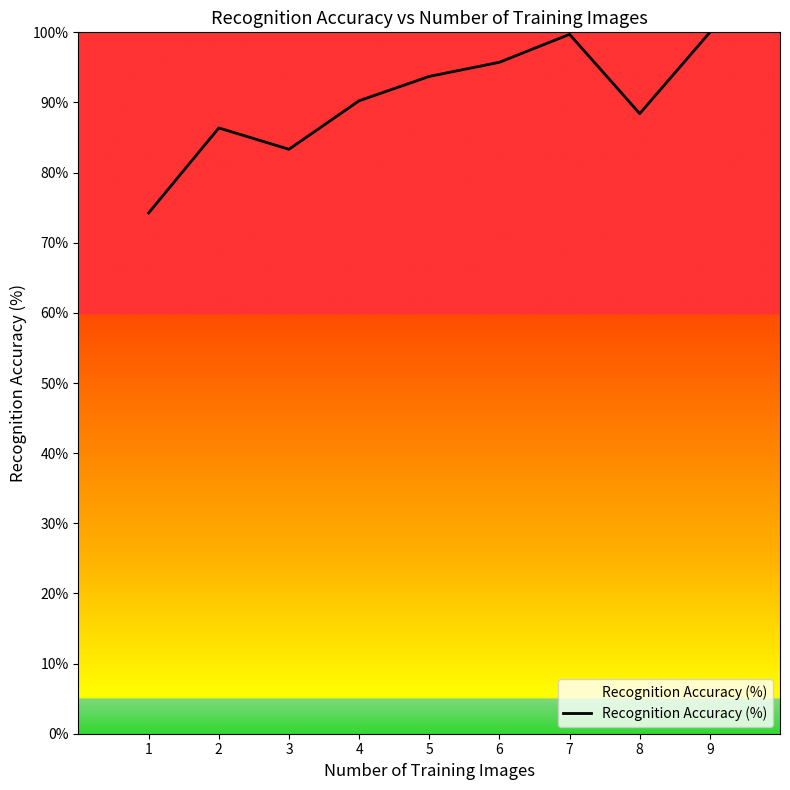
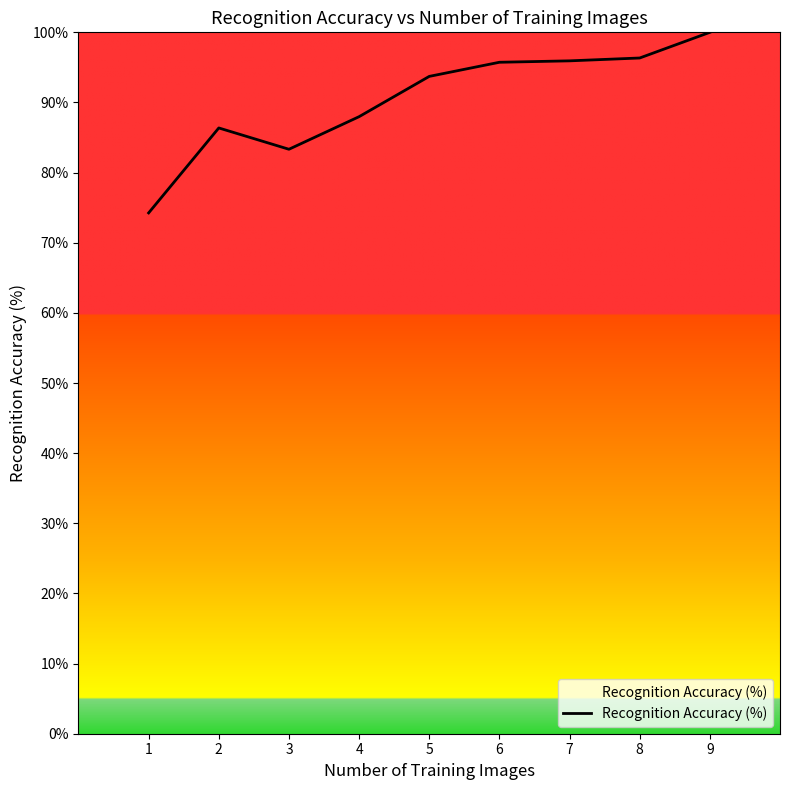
  {
    "1": "74%",
    "2": "86%",
    "3": "83%",
-   "4": "90%",
+   "4": "88%",
    "5": "94%",
    "6": "96%",
-   "7": "100%",
-   "8": "88%",
+   "7": "96%",
+   "8": "96%",
    "9": "100%"
  }
